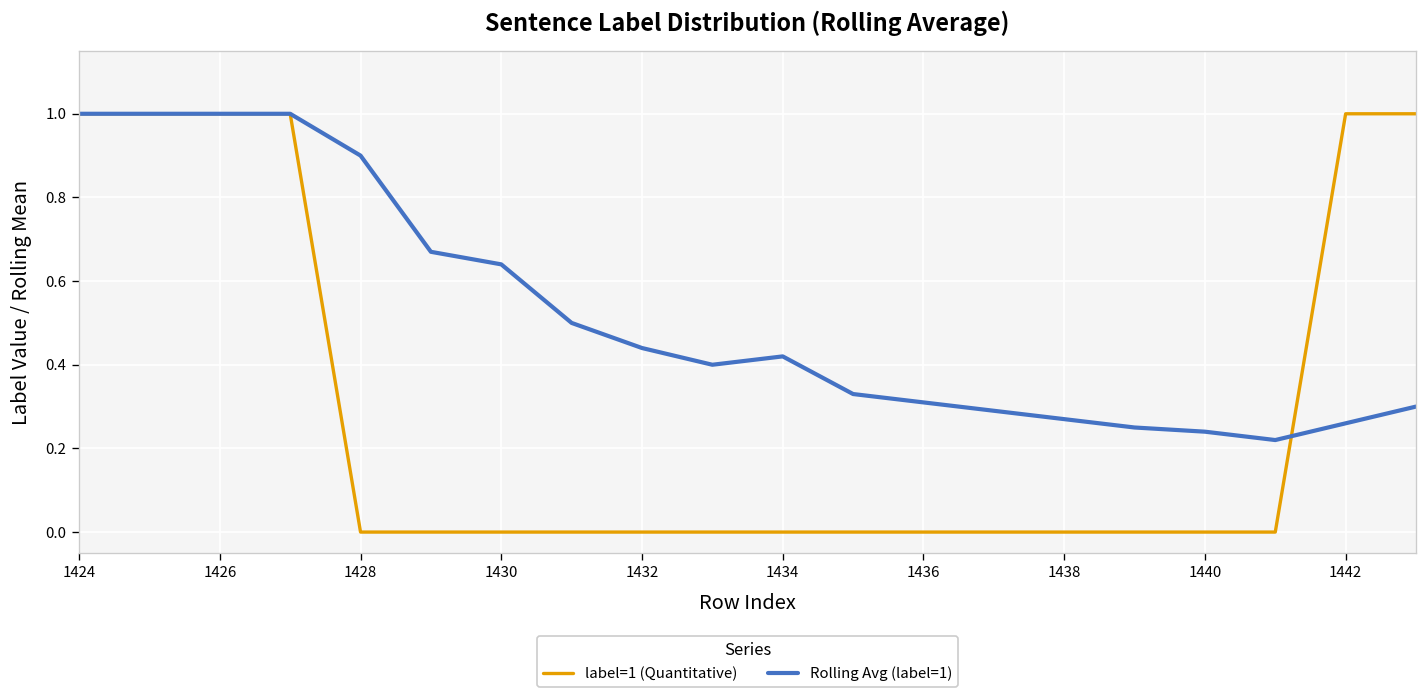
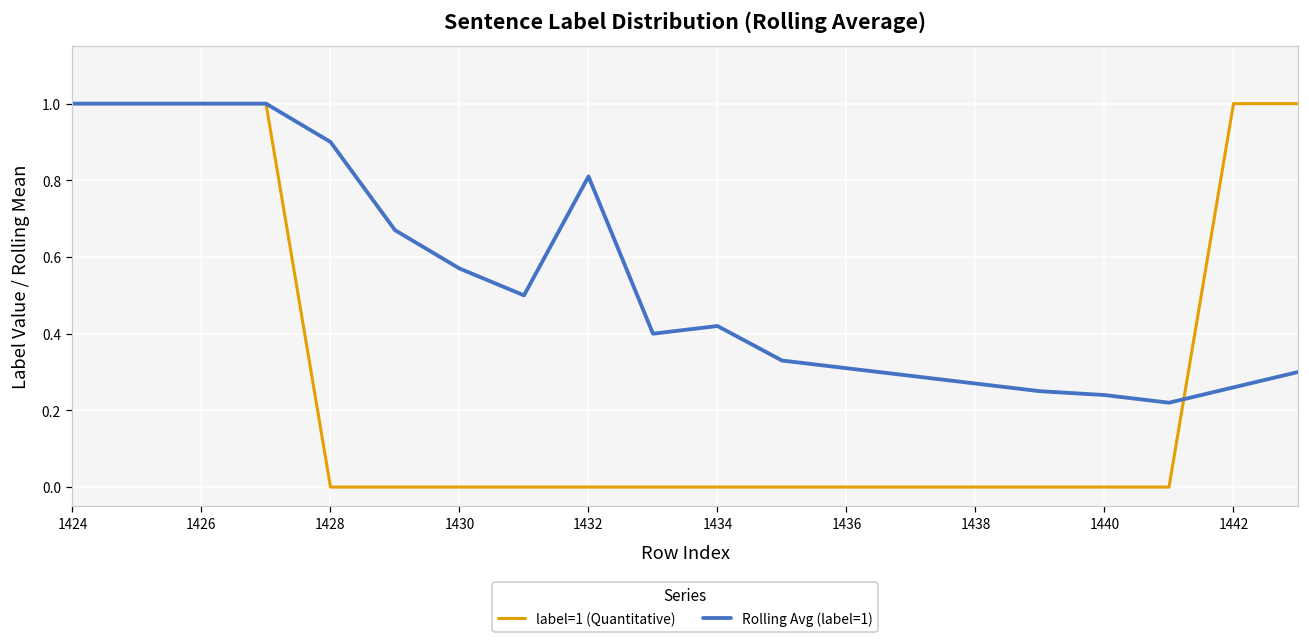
  {
    "label=1 (Quantitative)": {
      "1428": 0.00,
      "1430": 0.00,
      "1432": 0.00,
      "1434": 0.00,
      "1436": 0.00,
      "1438": 0.00,
      "1440": 0.00,
      "1442": 1.00
    },
    "Rolling Avg (label=1)": {
      "1428": 0.90,
-     "1430": 0.64,
-     "1432": 0.44,
+     "1430": 0.57,
+     "1432": 0.81,
      "1434": 0.42,
      "1436": 0.31,
      "1438": 0.27,
      "1440": 0.24,
      "1442": 0.26
    }
  }
